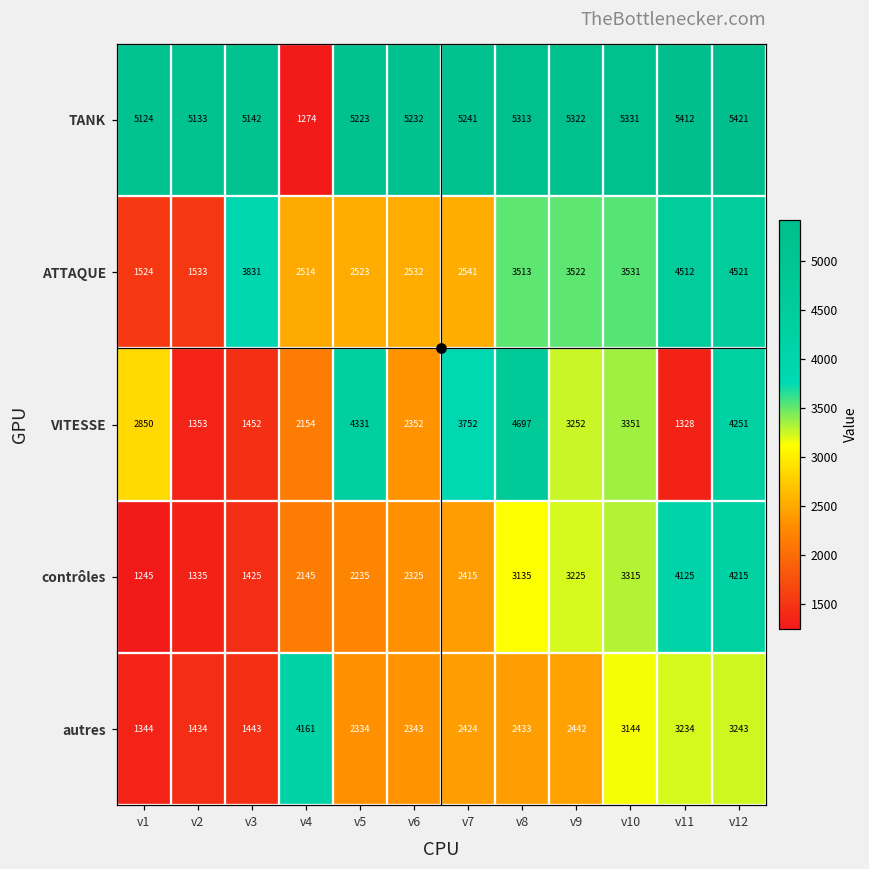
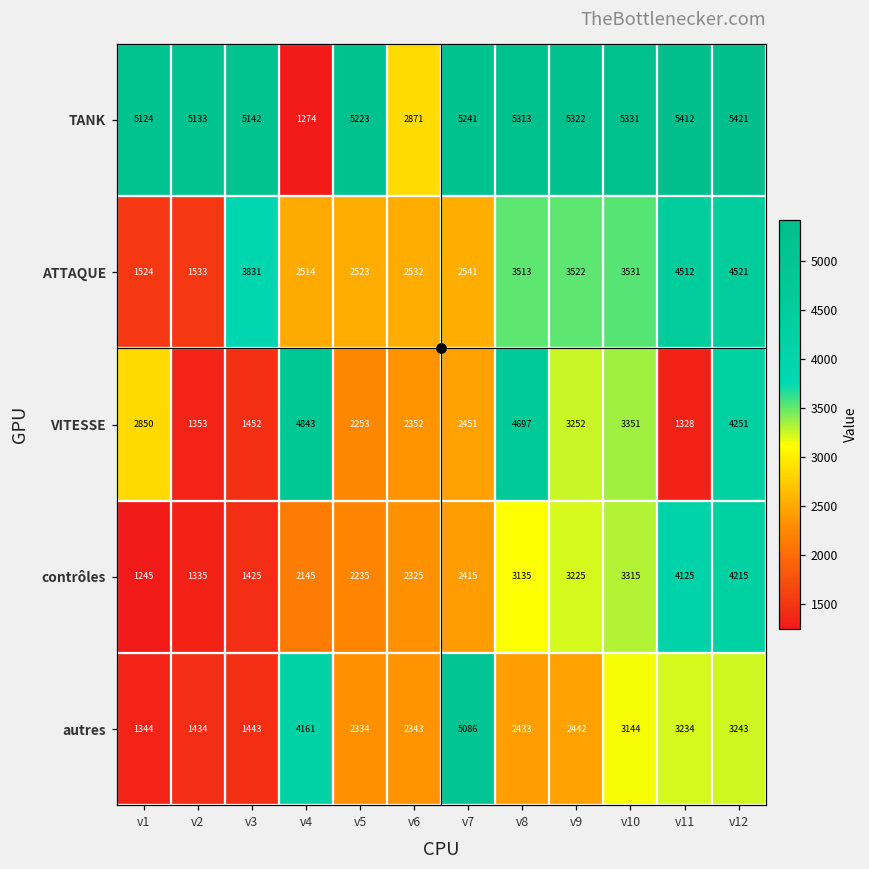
  {
    "TANK": {
      "v1": 5124,
      "v2": 5133,
      "v3": 5142,
      "v4": 1274,
      "v5": 5223,
-     "v6": 5232,
+     "v6": 2871,
      "v7": 5241,
      "v8": 5313,
      "v9": 5322,
      "v10": 5331,
      "v11": 5412,
      "v12": 5421
    },
    "ATTAQUE": {
      "v1": 1524,
      "v2": 1533,
      "v3": 3831,
      "v4": 2514,
      "v5": 2523,
      "v6": 2532,
      "v7": 2541,
      "v8": 3513,
      "v9": 3522,
      "v10": 3531,
      "v11": 4512,
      "v12": 4521
    },
    "VITESSE": {
      "v1": 2850,
      "v2": 1353,
      "v3": 1452,
-     "v4": 2154,
-     "v5": 4331,
+     "v4": 4843,
+     "v5": 2253,
      "v6": 2352,
-     "v7": 3752,
+     "v7": 2451,
      "v8": 4697,
      "v9": 3252,
      "v10": 3351,
      "v11": 1328,
      "v12": 4251
    },
    "contrôles": {
      "v1": 1245,
      "v2": 1335,
      "v3": 1425,
      "v4": 2145,
      "v5": 2235,
      "v6": 2325,
      "v7": 2415,
      "v8": 3135,
      "v9": 3225,
      "v10": 3315,
      "v11": 4125,
      "v12": 4215
    },
    "autres": {
      "v1": 1344,
      "v2": 1434,
      "v3": 1443,
      "v4": 4161,
      "v5": 2334,
      "v6": 2343,
-     "v7": 2424,
+     "v7": 5086,
      "v8": 2433,
      "v9": 2442,
      "v10": 3144,
      "v11": 3234,
      "v12": 3243
    }
  }
